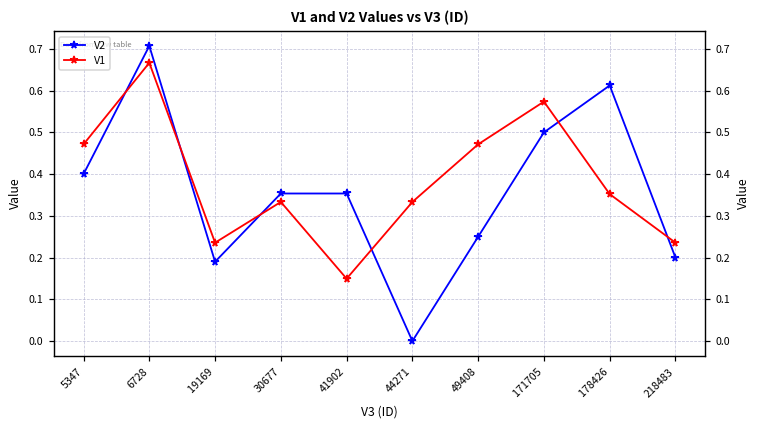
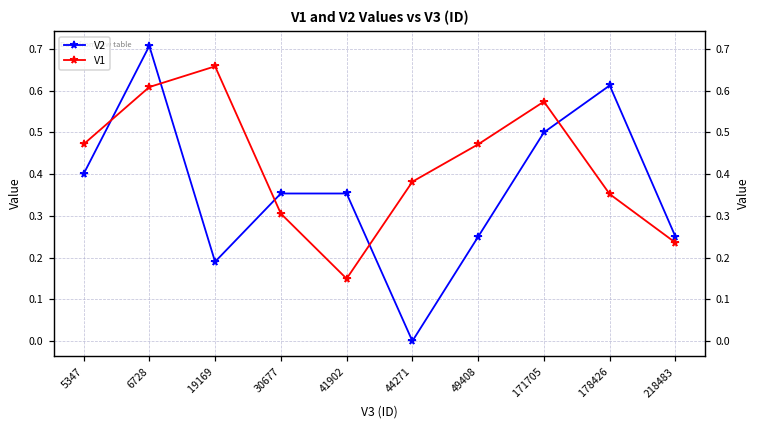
  {
    "V2": {
      "5347": 0.40,
      "6728": 0.71,
      "19169": 0.19,
      "30677": 0.35,
      "41902": 0.35,
      "44271": 0.00,
      "49408": 0.25,
      "171705": 0.50,
      "178426": 0.61,
-     "218483": 0.20
+     "218483": 0.25
    },
    "V1": {
      "5347": 0.47,
-     "6728": 0.67,
-     "19169": 0.24,
-     "30677": 0.33,
+     "6728": 0.61,
+     "19169": 0.66,
+     "30677": 0.31,
      "41902": 0.15,
-     "44271": 0.33,
+     "44271": 0.38,
      "49408": 0.47,
      "171705": 0.57,
      "178426": 0.35,
      "218483": 0.24
    }
  }
